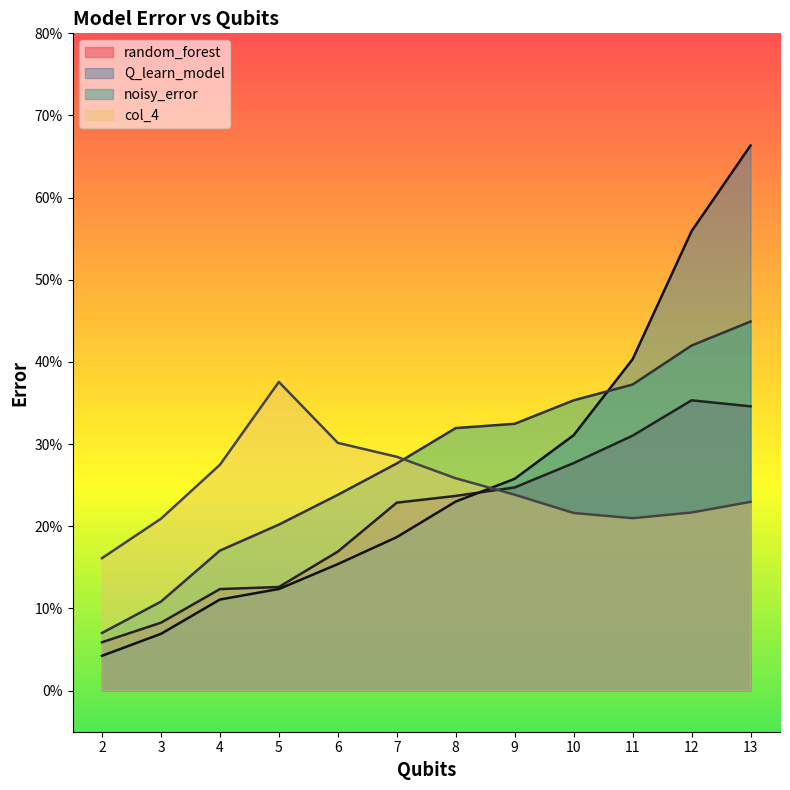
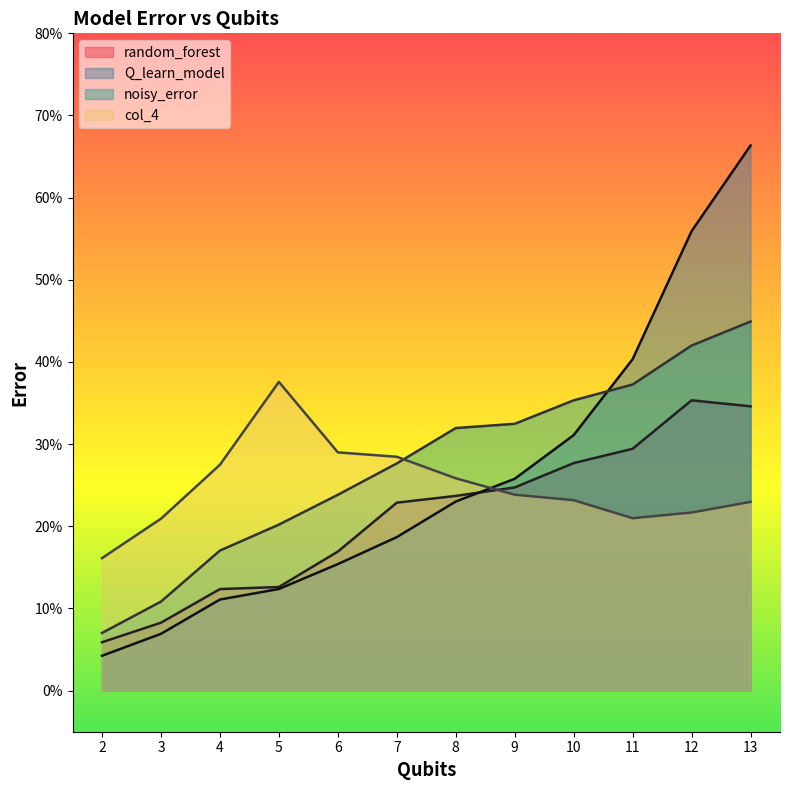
  {
    "random_forest": {
      "2": "6%",
      "3": "8%",
      "4": "12%",
      "6": "17%",
      "7": "23%",
      "8": "24%",
      "9": "25%",
      "10": "28%",
-     "11": "31%",
+     "11": "29%",
      "12": "35%",
      "13": "35%"
    },
    "col_4": {
      "2": "16%",
      "3": "21%",
      "4": "27%",
      "5": "38%",
-     "6": "30%",
+     "6": "29%",
      "7": "28%",
      "8": "26%",
      "9": "24%",
-     "10": "22%",
+     "10": "23%",
      "11": "21%",
      "12": "22%",
      "13": "23%"
    }
  }
